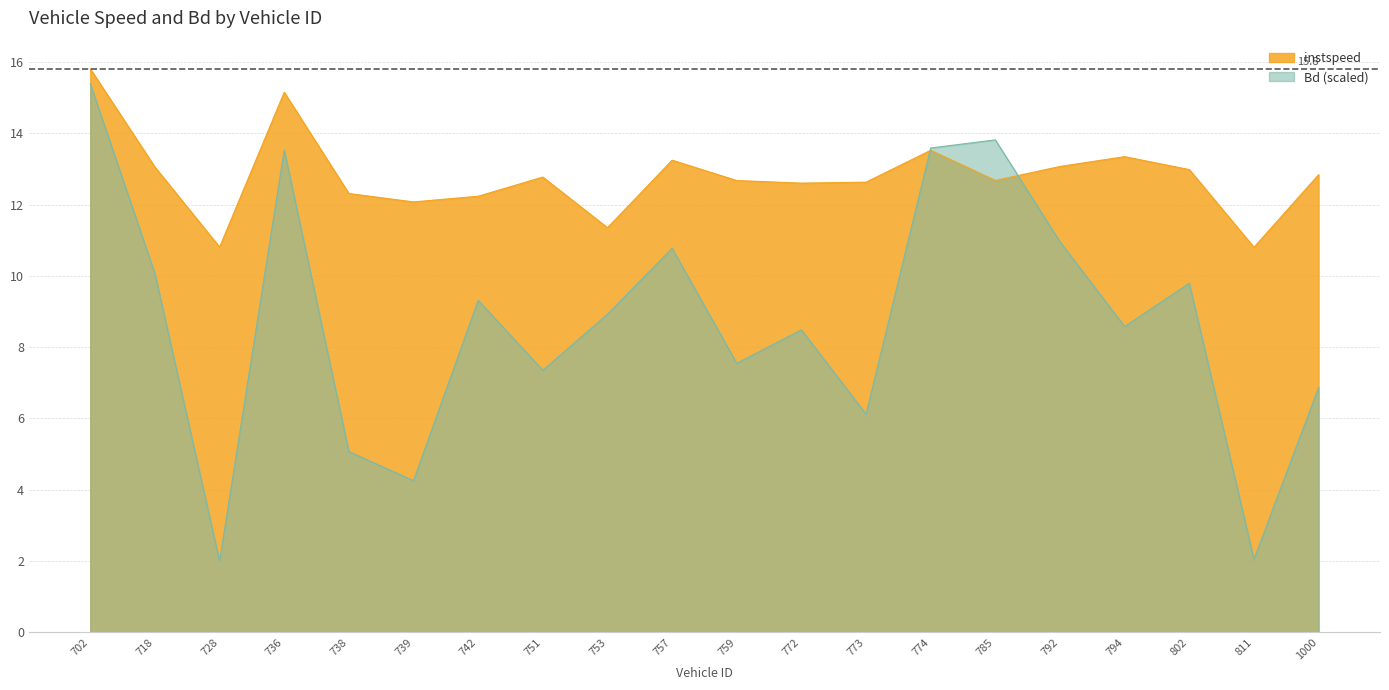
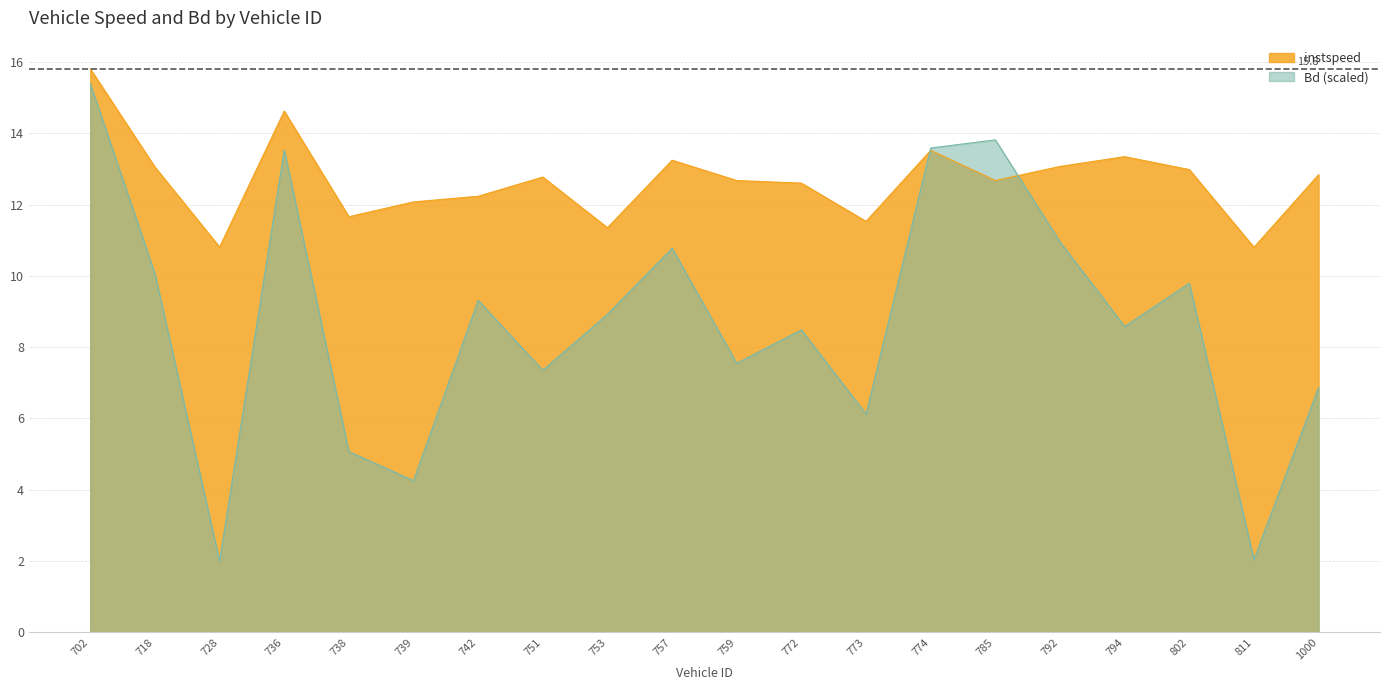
  {
    "instspeed": {
      "702": 15.8,
      "718": 13.1,
      "728": 10.8,
-     "736": 15.1,
-     "738": 12.3,
+     "736": 14.6,
+     "738": 11.7,
      "739": 12.1,
      "742": 12.2,
      "751": 12.8,
      "753": 11.3,
      "757": 13.2,
      "759": 12.7,
      "772": 12.6,
-     "773": 12.6,
+     "773": 11.5,
      "785": 12.7,
      "792": 13.1,
      "794": 13.3,
      "802": 13.0,
      "811": 10.8,
      "1000": 12.8
    },
    "Bd (scaled)": {
      "702": 15.4,
      "718": 10.1,
      "728": 2.0,
      "736": 13.5,
      "738": 5.1,
      "739": 4.3,
      "742": 9.3,
      "751": 7.3,
      "753": 8.9,
      "757": 10.8,
      "759": 7.5,
      "772": 8.5,
      "773": 6.1,
      "785": 13.8,
      "792": 11.0,
      "794": 8.6,
      "802": 9.8,
      "811": 2.0,
      "1000": 6.9
    }
  }
